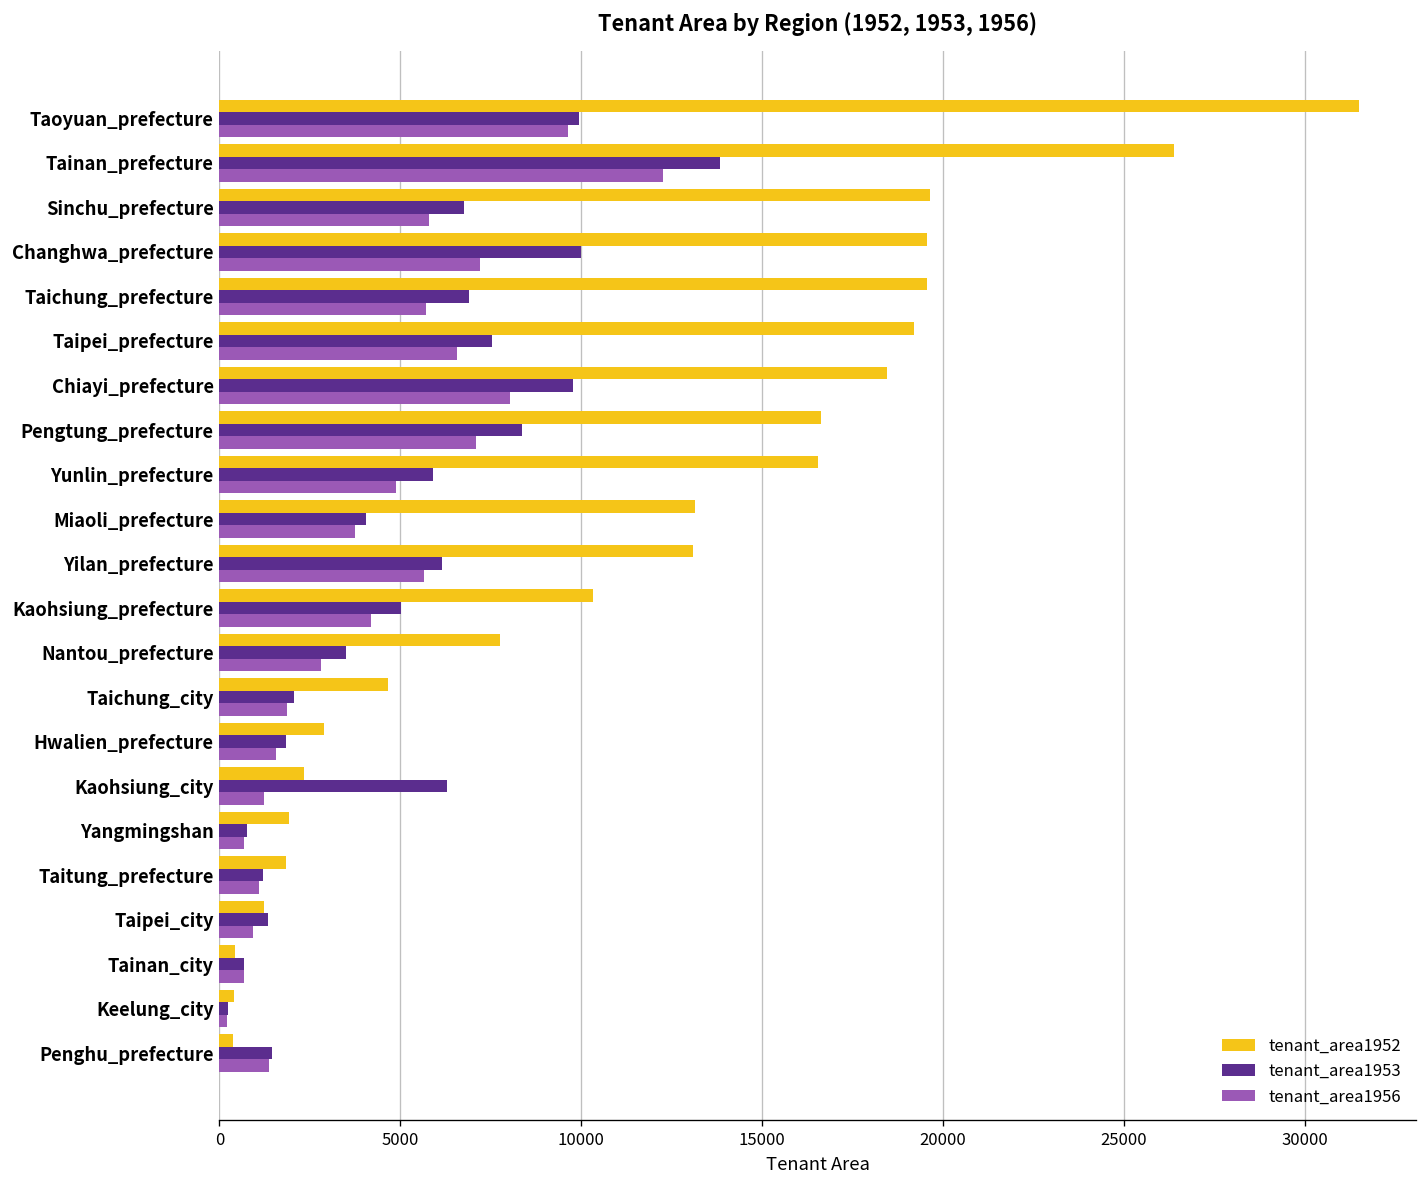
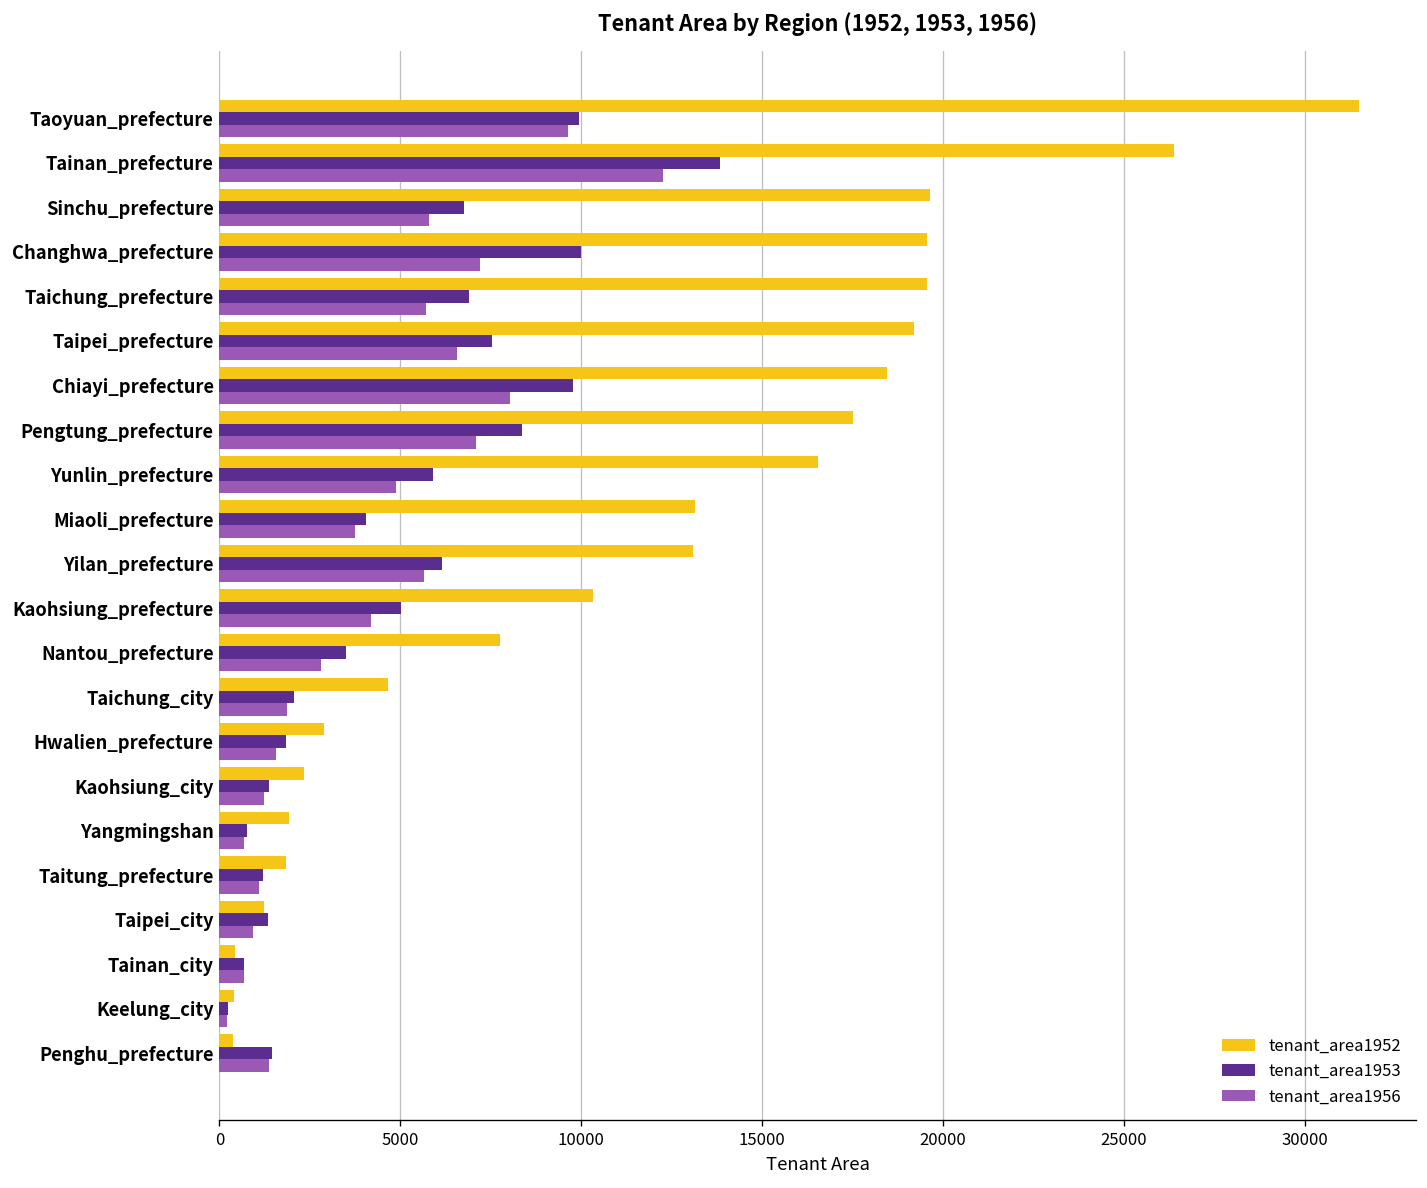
  {
    "tenant_area1952": {
      "Taoyuan_prefecture": 31500,
      "Tainan_prefecture": 26400,
      "Sinchu_prefecture": 19700,
      "Changhwa_prefecture": 19600,
      "Taichung_prefecture": 19600,
      "Taipei_prefecture": 19200,
      "Chiayi_prefecture": 18400,
-     "Pengtung_prefecture": 16600,
+     "Pengtung_prefecture": 17500,
      "Yunlin_prefecture": 16500,
      "Miaoli_prefecture": 13200,
      "Yilan_prefecture": 13100,
      "Kaohsiung_prefecture": 10300,
      "Nantou_prefecture": 7800,
      "Taichung_city": 4700,
      "Hwalien_prefecture": 2900,
      "Kaohsiung_city": 2300,
      "Yangmingshan": 1900,
      "Taitung_prefecture": 1800,
      "Taipei_city": 1200,
      "Tainan_city": 400,
      "Keelung_city": 400,
      "Penghu_prefecture": 400
    },
    "tenant_area1953": {
      "Taoyuan_prefecture": 9900,
      "Tainan_prefecture": 13800,
      "Sinchu_prefecture": 6800,
      "Changhwa_prefecture": 10000,
      "Taichung_prefecture": 6900,
      "Taipei_prefecture": 7500,
      "Chiayi_prefecture": 9800,
      "Pengtung_prefecture": 8400,
      "Yunlin_prefecture": 5900,
      "Miaoli_prefecture": 4100,
      "Yilan_prefecture": 6200,
      "Kaohsiung_prefecture": 5000,
      "Nantou_prefecture": 3500,
      "Taichung_city": 2100,
      "Hwalien_prefecture": 1800,
-     "Kaohsiung_city": 6300,
+     "Kaohsiung_city": 1400,
      "Yangmingshan": 800,
      "Taitung_prefecture": 1200,
      "Taipei_city": 1300,
      "Tainan_city": 700,
      "Keelung_city": 200,
      "Penghu_prefecture": 1400
    },
    "tenant_area1956": {
      "Taoyuan_prefecture": 9600,
      "Tainan_prefecture": 12300,
      "Sinchu_prefecture": 5800,
      "Changhwa_prefecture": 7200,
      "Taichung_prefecture": 5700,
      "Taipei_prefecture": 6600,
      "Chiayi_prefecture": 8000,
      "Pengtung_prefecture": 7100,
      "Yunlin_prefecture": 4900,
      "Miaoli_prefecture": 3800,
      "Yilan_prefecture": 5700,
      "Kaohsiung_prefecture": 4200,
      "Nantou_prefecture": 2800,
      "Taichung_city": 1900,
      "Hwalien_prefecture": 1600,
      "Kaohsiung_city": 1200,
      "Yangmingshan": 700,
      "Taitung_prefecture": 1100,
      "Taipei_city": 900,
      "Tainan_city": 700,
      "Keelung_city": 200,
      "Penghu_prefecture": 1400
    }
  }
